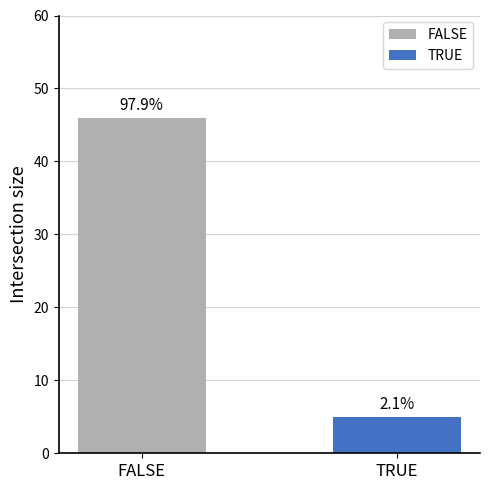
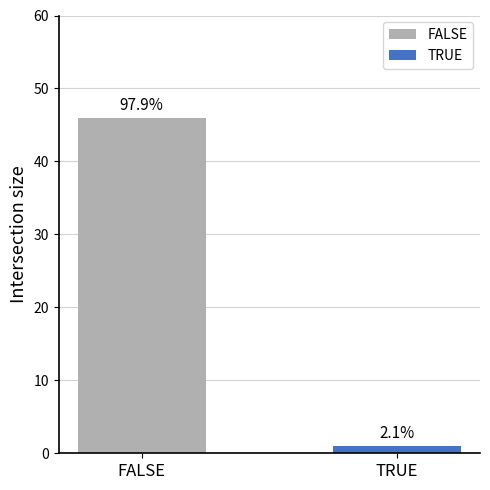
  {
-   "TRUE": 5
+   "TRUE": 1
  }
